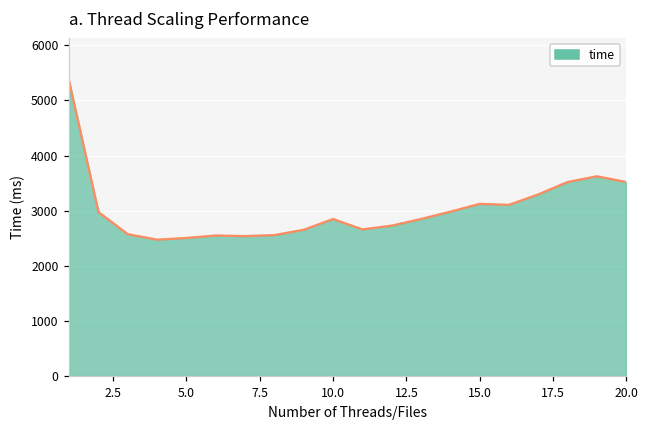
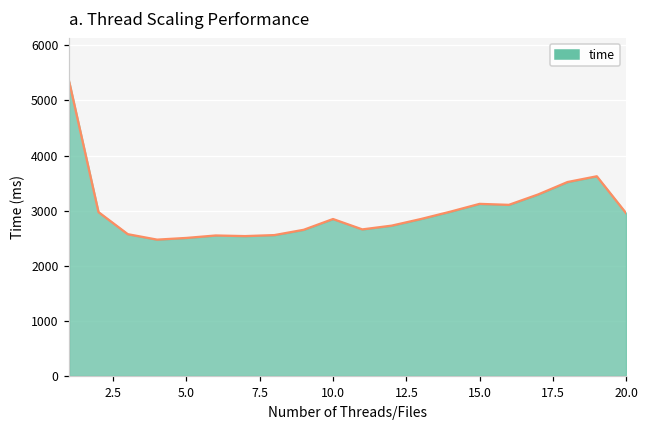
  {
    "5.0": 2500,
    "10.0": 2800,
    "15.0": 3100,
-   "20.0": 3500
+   "20.0": 3000
  }
